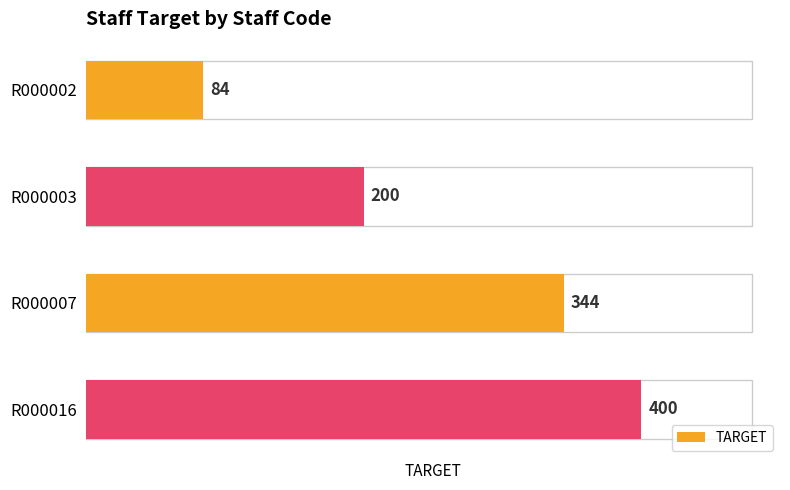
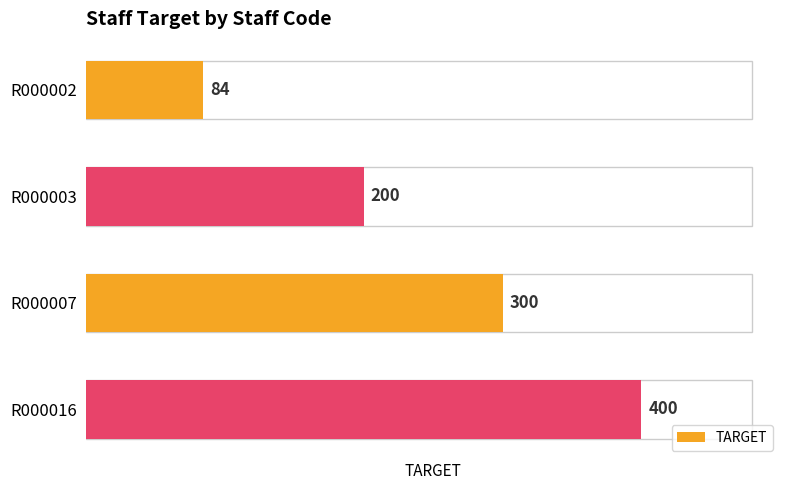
  {
    "R000002": 84,
    "R000003": 200,
-   "R000007": 344,
+   "R000007": 300,
    "R000016": 400
  }
